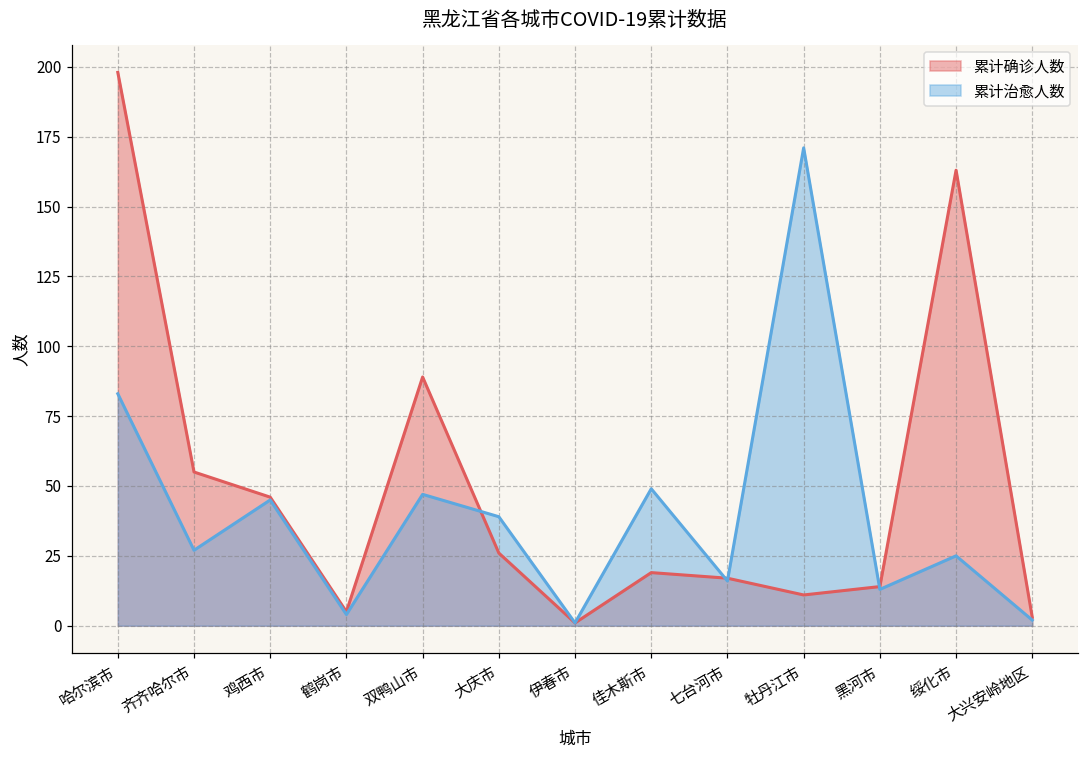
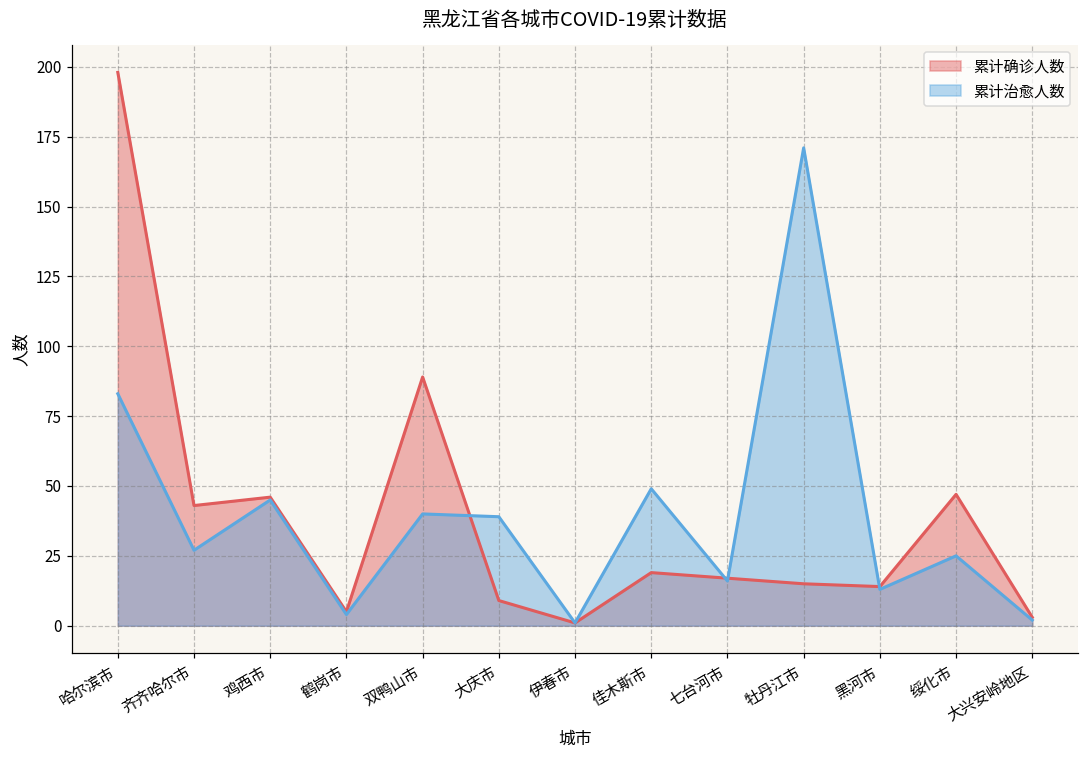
  {
    "累计确诊人数": {
      "哈尔滨市": 198,
-     "齐齐哈尔市": 55,
+     "齐齐哈尔市": 43,
      "鹤岗市": 5,
      "双鸭山市": 89,
-     "大庆市": 26,
+     "大庆市": 9,
      "佳木斯市": 19,
      "七台河市": 17,
-     "牡丹江市": 11,
-     "绥化市": 163
+     "牡丹江市": 15,
+     "绥化市": 47
    },
    "累计治愈人数": {
      "哈尔滨市": 83,
      "齐齐哈尔市": 27,
      "鹤岗市": 4,
-     "双鸭山市": 47,
+     "双鸭山市": 40,
      "大庆市": 39,
      "佳木斯市": 49,
      "七台河市": 16,
      "牡丹江市": 171,
      "绥化市": 25
    }
  }
